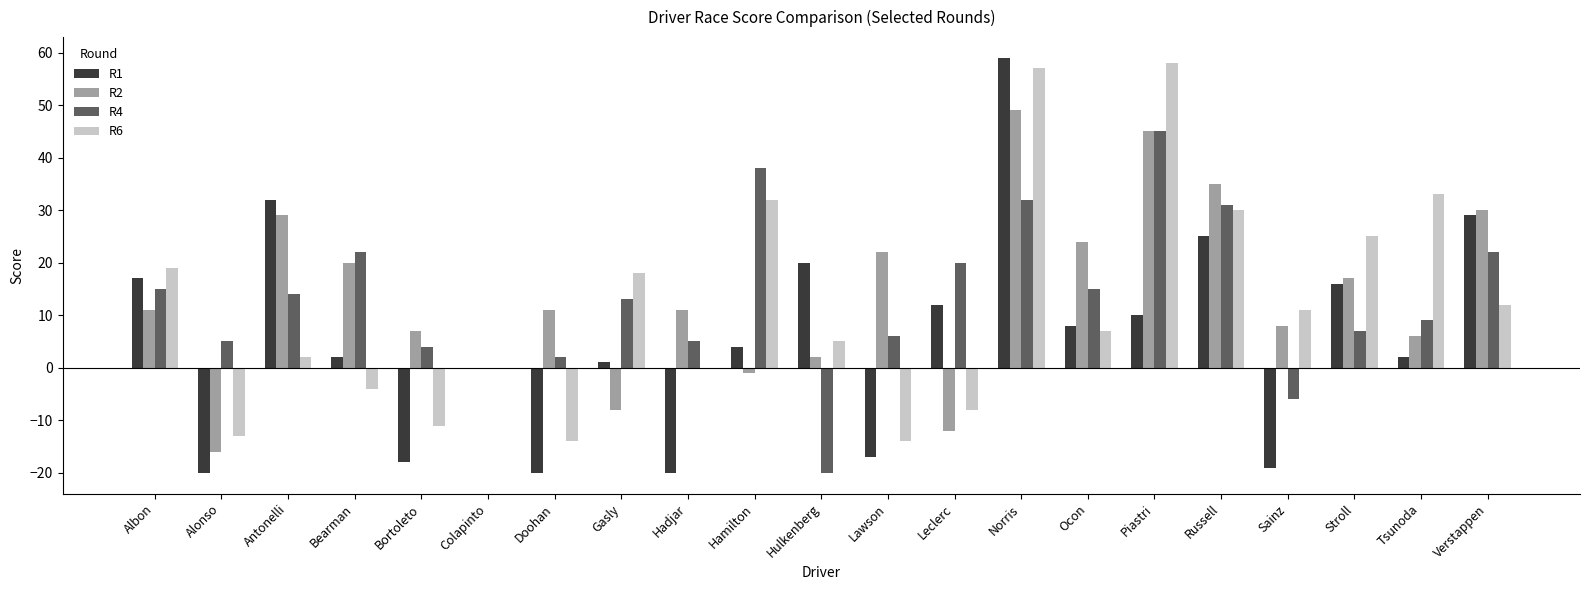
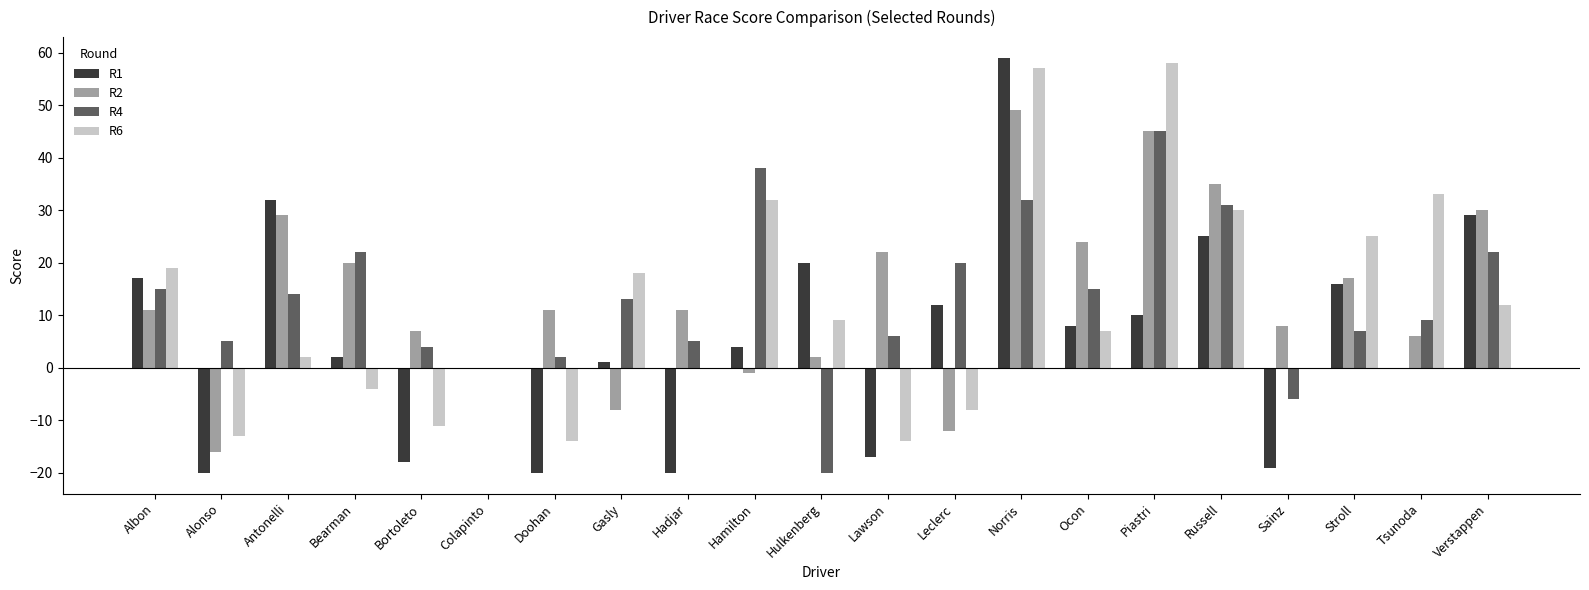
  {
    "R1": {
      "Albon": 17,
      "Alonso": -20,
      "Antonelli": 32,
      "Bearman": 2,
      "Bortoleto": -18,
      "Colapinto": 0,
      "Doohan": -20,
      "Gasly": 1,
      "Hadjar": -20,
      "Hamilton": 4,
      "Hulkenberg": 20,
      "Lawson": -17,
      "Leclerc": 12,
      "Norris": 59,
      "Ocon": 8,
      "Piastri": 10,
      "Russell": 25,
      "Sainz": -19,
      "Stroll": 16,
-     "Tsunoda": 2,
+     "Tsunoda": 0,
      "Verstappen": 29
    },
    "R2": {
      "Albon": 11,
      "Alonso": -16,
      "Antonelli": 29,
      "Bearman": 20,
      "Bortoleto": 7,
      "Colapinto": 0,
      "Doohan": 11,
      "Gasly": -8,
      "Hadjar": 11,
      "Hamilton": -1,
      "Hulkenberg": 2,
      "Lawson": 22,
      "Leclerc": -12,
      "Norris": 49,
      "Ocon": 24,
      "Piastri": 45,
      "Russell": 35,
      "Sainz": 8,
      "Stroll": 17,
      "Tsunoda": 6,
      "Verstappen": 30
    },
    "R4": {
      "Albon": 15,
      "Alonso": 5,
      "Antonelli": 14,
      "Bearman": 22,
      "Bortoleto": 4,
      "Colapinto": 0,
      "Doohan": 2,
      "Gasly": 13,
      "Hadjar": 5,
      "Hamilton": 38,
      "Hulkenberg": -20,
      "Lawson": 6,
      "Leclerc": 20,
      "Norris": 32,
      "Ocon": 15,
      "Piastri": 45,
      "Russell": 31,
      "Sainz": -6,
      "Stroll": 7,
      "Tsunoda": 9,
      "Verstappen": 22
    },
    "R6": {
      "Albon": 19,
      "Alonso": -13,
      "Antonelli": 2,
      "Bearman": -4,
      "Bortoleto": -11,
      "Colapinto": 0,
      "Doohan": -14,
      "Gasly": 18,
      "Hadjar": 0,
      "Hamilton": 32,
-     "Hulkenberg": 5,
+     "Hulkenberg": 9,
      "Lawson": -14,
      "Leclerc": -8,
      "Norris": 57,
      "Ocon": 7,
      "Piastri": 58,
      "Russell": 30,
-     "Sainz": 11,
+     "Sainz": 0,
      "Stroll": 25,
      "Tsunoda": 33,
      "Verstappen": 12
    }
  }
